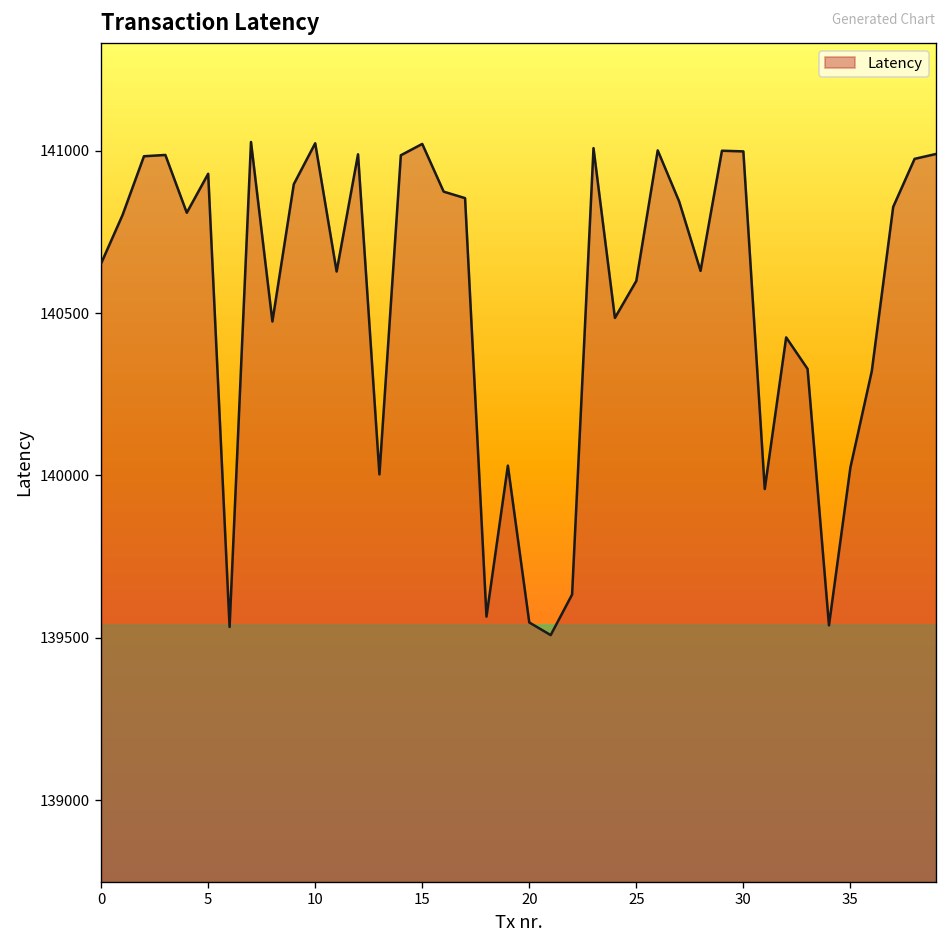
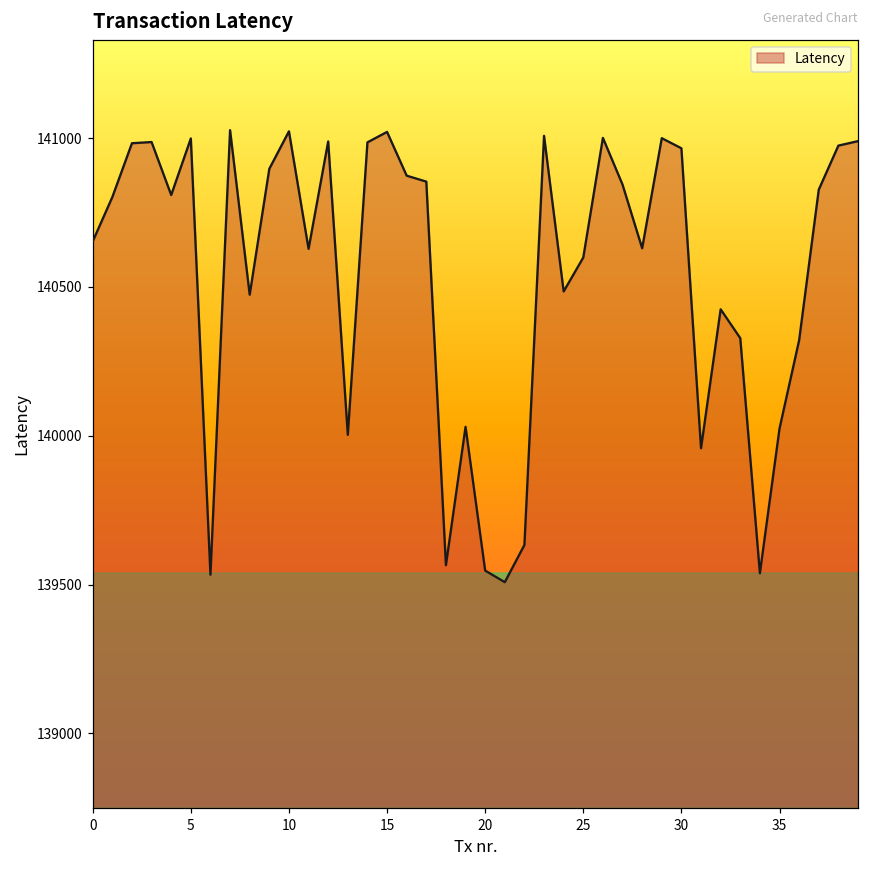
  {
    "0": 140650,
-   "5": 140930,
+   "5": 141000,
    "10": 141020,
    "15": 141020,
    "20": 139550,
    "25": 140600,
-   "30": 141000,
+   "30": 140970,
    "35": 140020
  }
